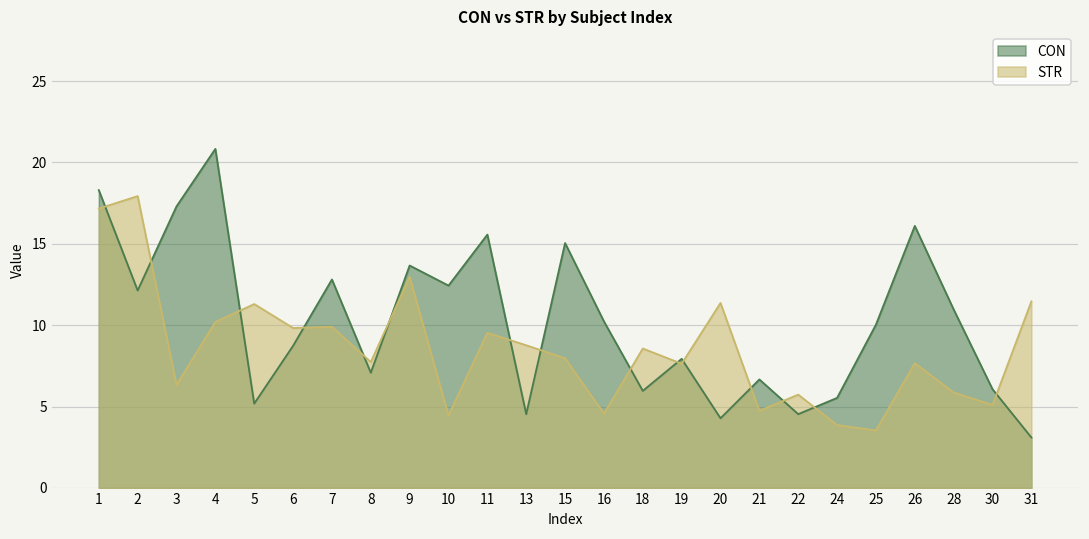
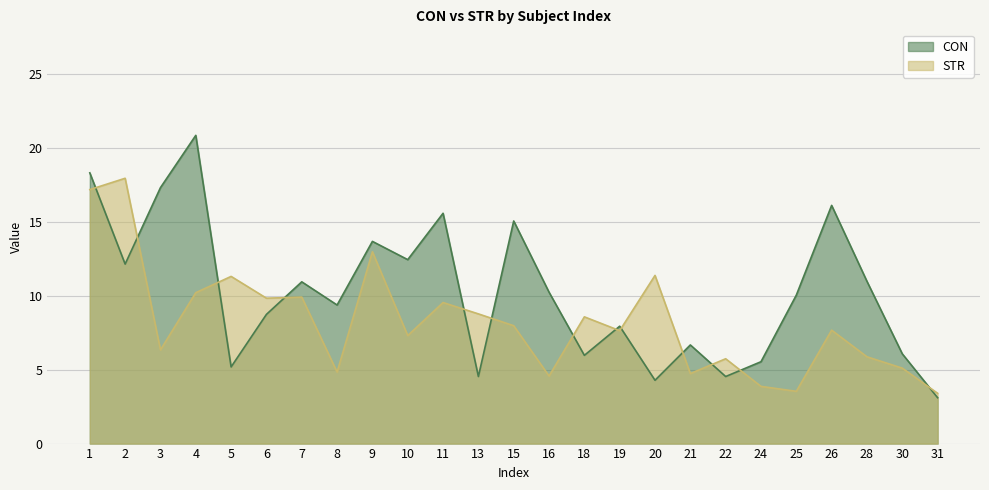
  {
    "CON": {
      "1": 18.3,
      "2": 12.1,
      "3": 17.3,
      "4": 20.8,
      "5": 5.2,
      "6": 8.7,
-     "7": 12.8,
-     "8": 7.1,
+     "7": 10.9,
+     "8": 9.4,
      "9": 13.7,
      "10": 12.4,
      "11": 15.6,
      "13": 4.5,
      "15": 15.0,
      "16": 10.2,
      "18": 6.0,
      "19": 7.9,
      "20": 4.3,
      "21": 6.7,
      "22": 4.5,
      "24": 5.5,
      "25": 10.0,
      "26": 16.1,
      "28": 11.0,
      "30": 6.1,
      "31": 3.1
    },
    "STR": {
      "1": 17.2,
      "2": 17.9,
      "3": 6.3,
      "4": 10.2,
      "5": 11.3,
      "6": 9.8,
      "7": 9.9,
-     "8": 7.7,
+     "8": 4.8,
      "9": 13.0,
-     "10": 4.5,
+     "10": 7.3,
      "11": 9.5,
      "13": 8.8,
      "15": 8.0,
      "16": 4.6,
      "18": 8.6,
      "19": 7.6,
      "20": 11.4,
      "21": 4.7,
      "22": 5.7,
      "24": 3.9,
      "25": 3.5,
      "26": 7.7,
      "28": 5.9,
      "30": 5.1,
-     "31": 11.5
+     "31": 3.4
    }
  }
